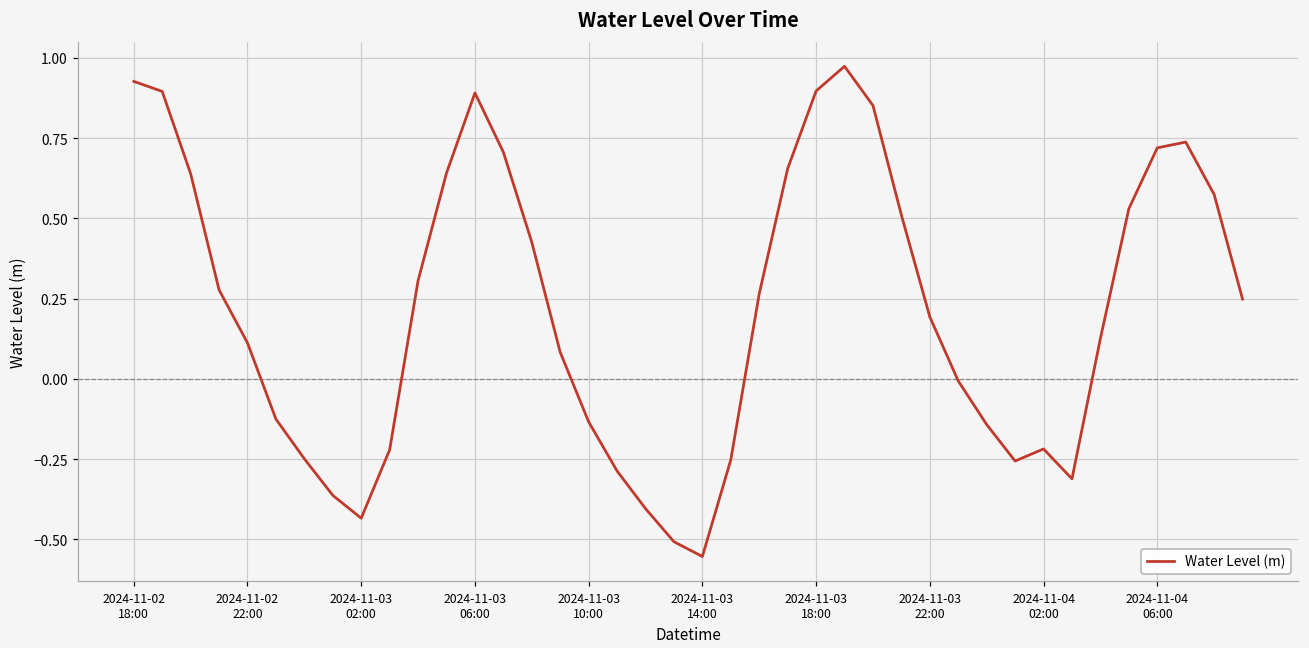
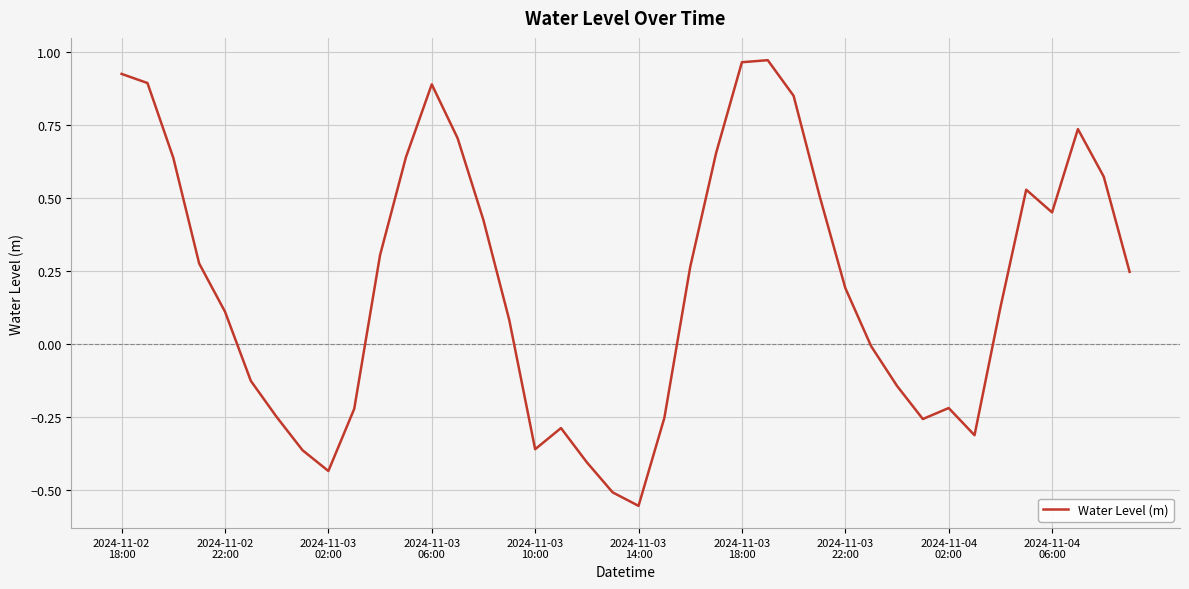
  {
    "2024-11-02 18:00": 0.93,
    "2024-11-02 22:00": 0.11,
    "2024-11-03 02:00": -0.43,
    "2024-11-03 06:00": 0.89,
-   "2024-11-03 10:00": -0.13,
+   "2024-11-03 10:00": -0.36,
    "2024-11-03 14:00": -0.55,
-   "2024-11-03 18:00": 0.90,
+   "2024-11-03 18:00": 0.97,
    "2024-11-03 22:00": 0.19,
    "2024-11-04 02:00": -0.22,
-   "2024-11-04 06:00": 0.72
+   "2024-11-04 06:00": 0.45
  }
